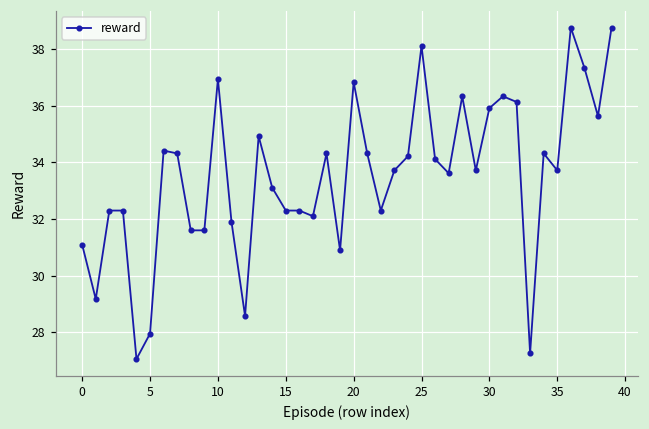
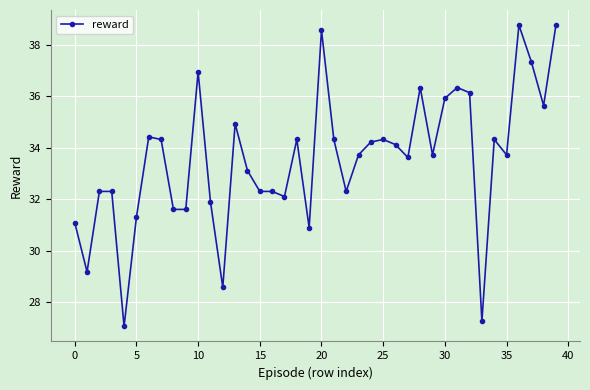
  {
    "0": 31.1,
-   "5": 28.0,
+   "5": 31.3,
    "10": 37.0,
    "15": 32.3,
-   "20": 36.8,
-   "25": 38.1,
+   "20": 38.6,
+   "25": 34.3,
    "30": 35.9,
    "35": 33.7
  }
